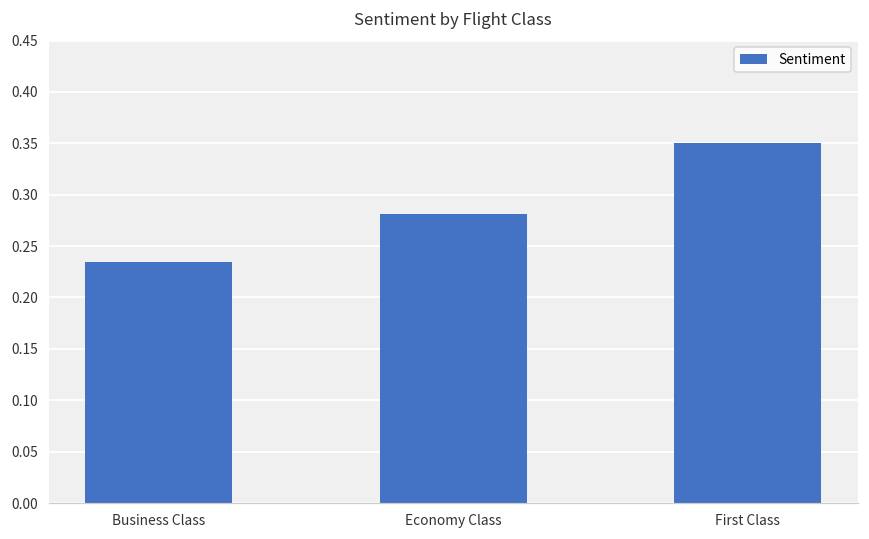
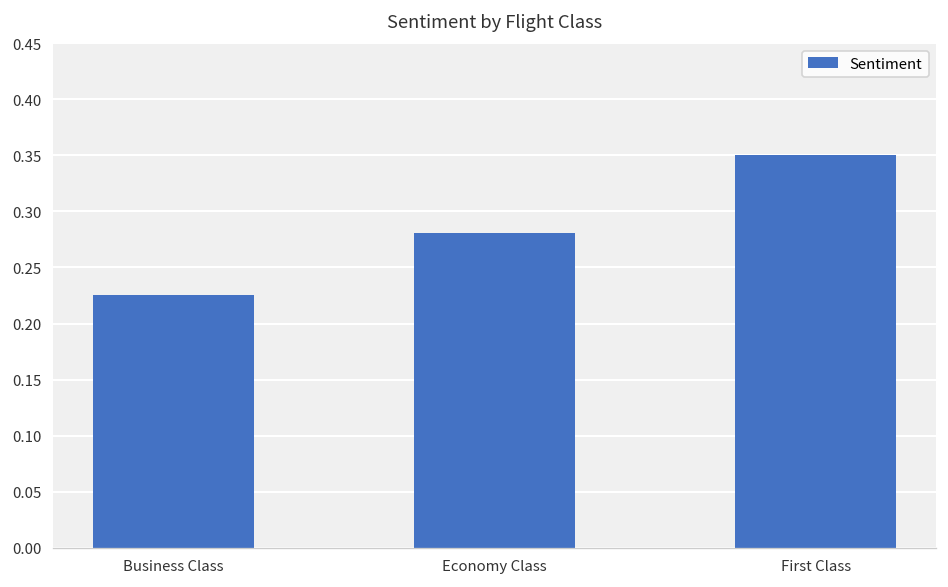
  {
-   "Business Class": 0.235,
+   "Business Class": 0.225,
    "Economy Class": 0.28,
    "First Class": 0.35
  }
